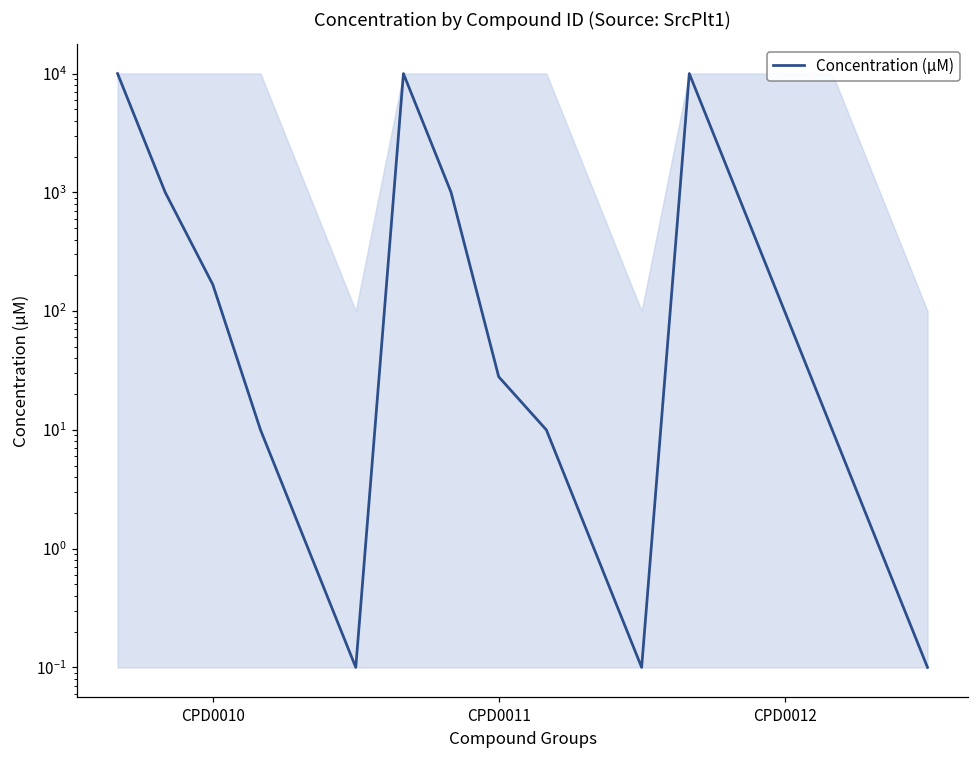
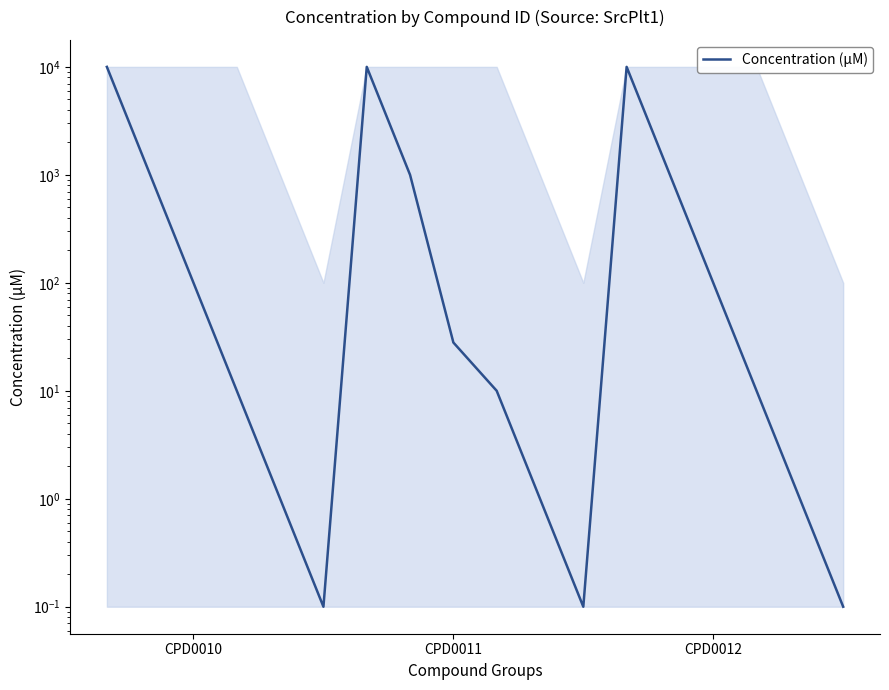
  {
    "Concentration (µM)": {
-     "CPD0010": 170,
+     "CPD0010": 100,
      "CPD0011": 28,
      "CPD0012": 100
    }
  }
